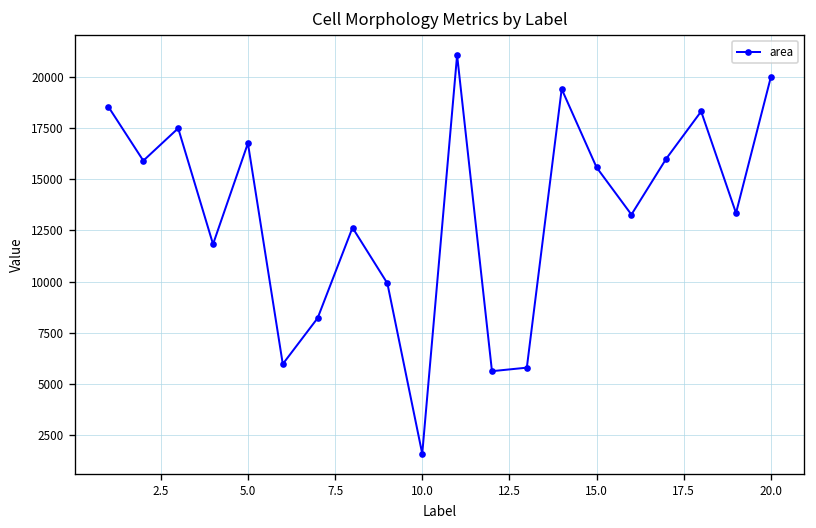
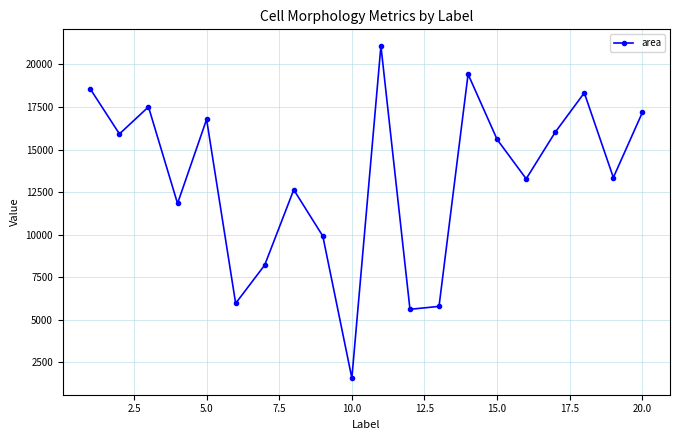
  {
    "5.0": 16800,
    "10.0": 1600,
    "15.0": 15600,
-   "20.0": 20000
+   "20.0": 17200
  }
